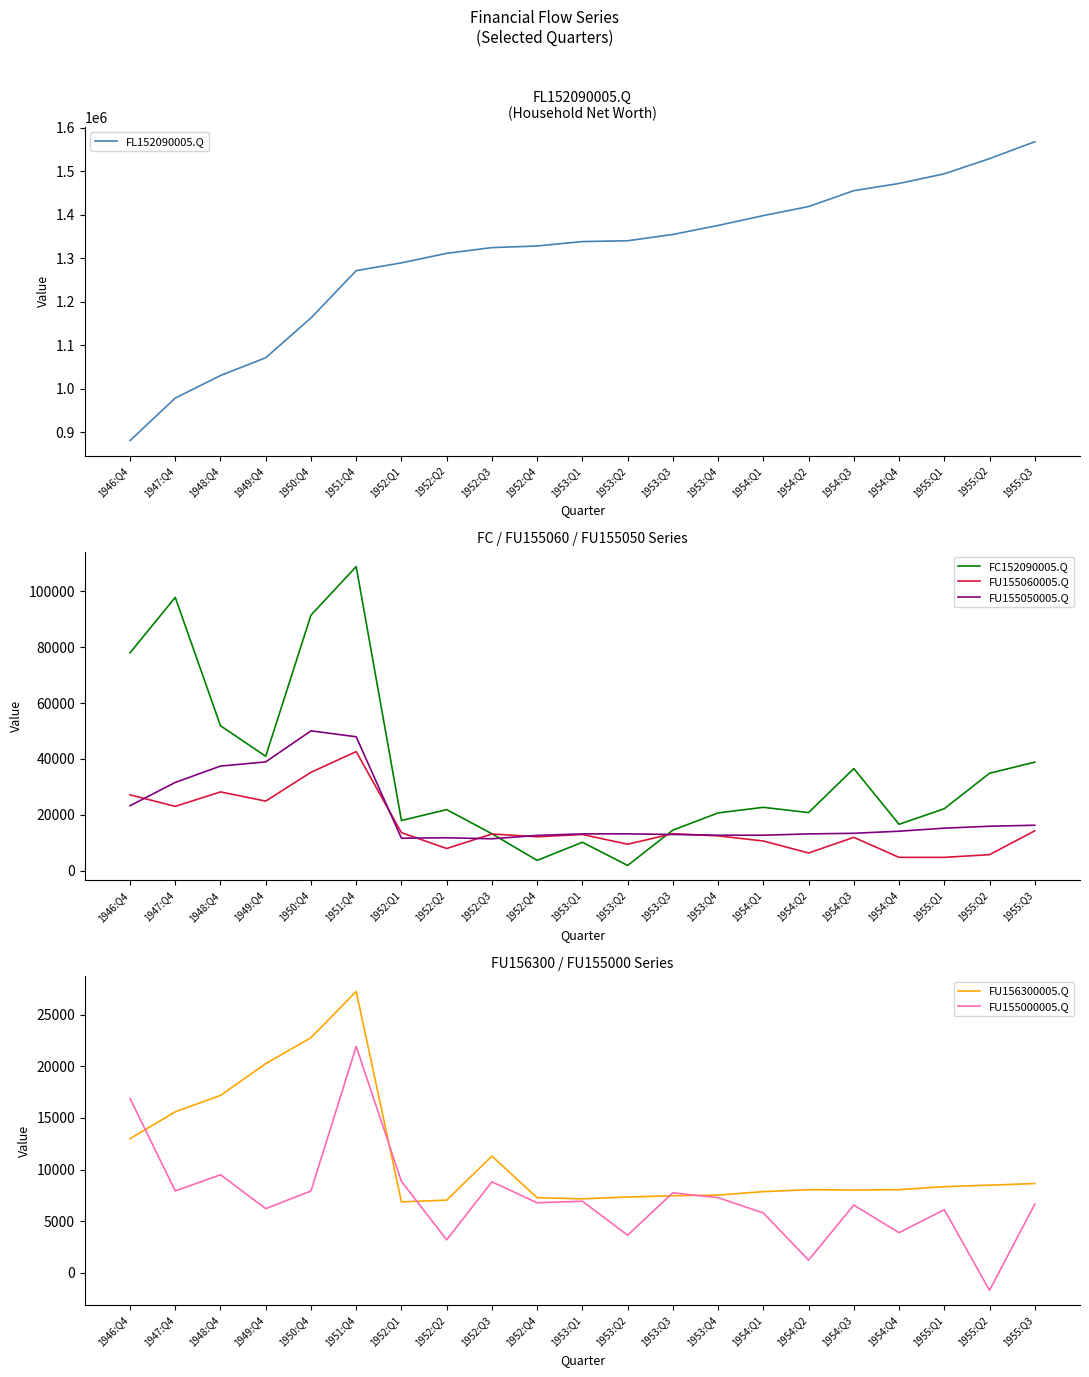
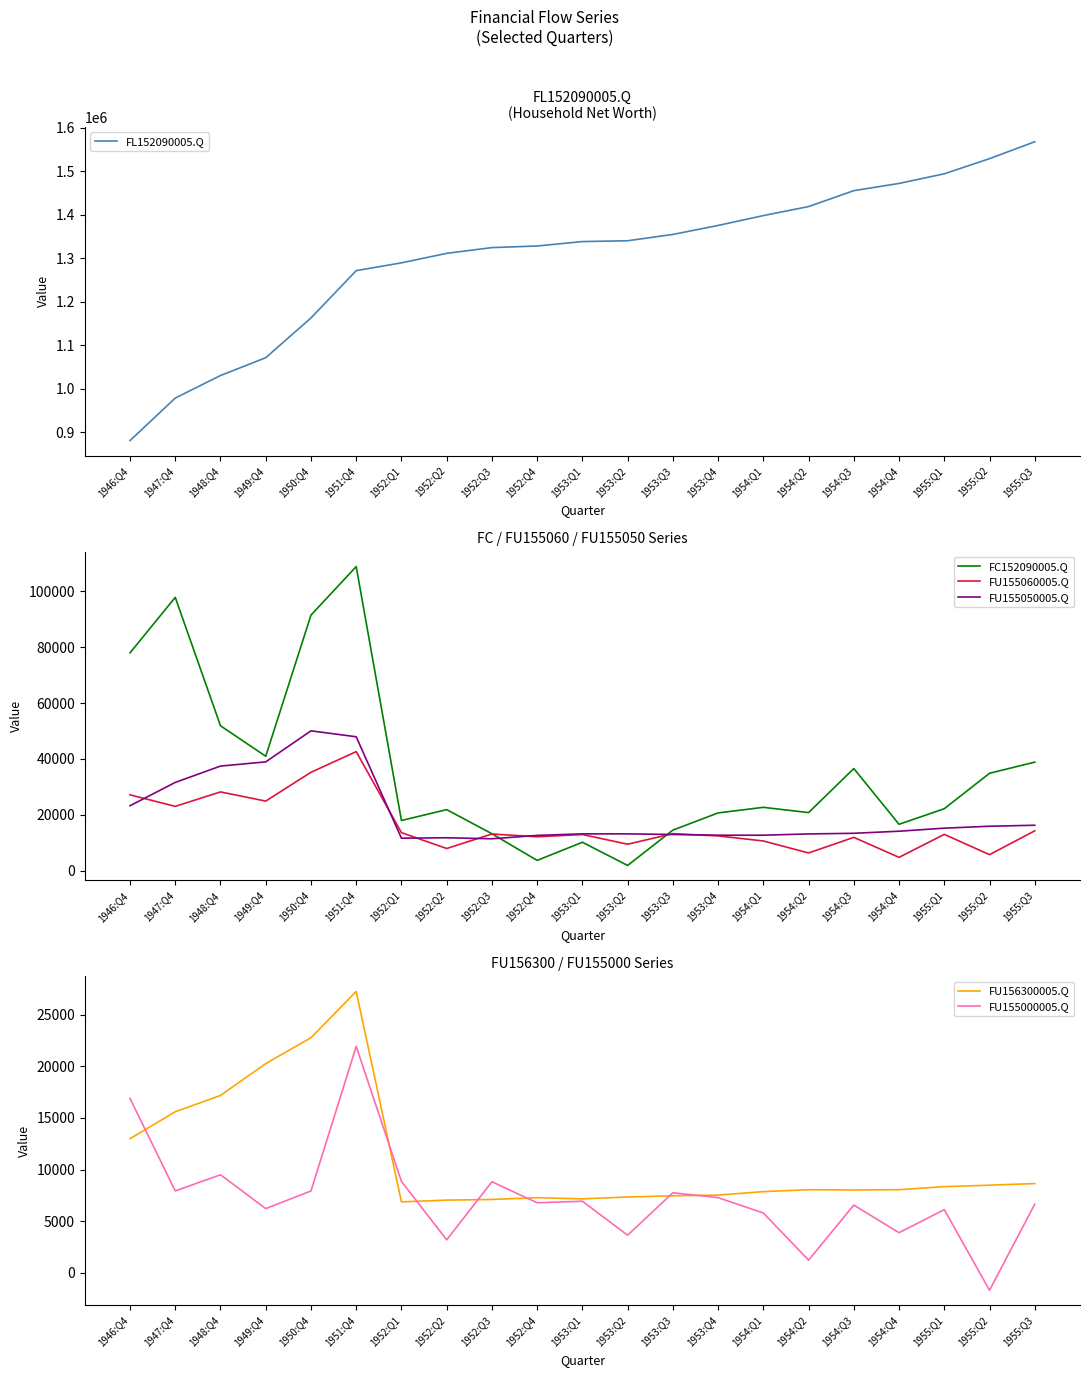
  {
    "FL152090005.Q (Household Net Worth)": {
      "1946:Q4": 880000,
      "1947:Q4": 980000,
      "1948:Q4": 1030000,
      "1949:Q4": 1070000,
      "1950:Q4": 1160000,
      "1951:Q4": 1270000,
      "1952:Q1": 1290000,
      "1952:Q2": 1310000,
      "1952:Q3": 1320000,
      "1952:Q4": 1330000,
      "1953:Q1": 1340000,
      "1953:Q2": 1340000,
      "1953:Q3": 1350000,
      "1953:Q4": 1380000,
      "1954:Q1": 1400000,
      "1954:Q2": 1420000,
      "1954:Q3": 1460000,
      "1954:Q4": 1470000,
      "1955:Q1": 1490000,
      "1955:Q2": 1530000,
      "1955:Q3": 1570000
    },
    "FC / FU155060 / FU155050 Series": {
      "FC152090005.Q": {
        "1946:Q4": 78000,
        "1947:Q4": 98000,
        "1948:Q4": 52000,
        "1949:Q4": 41000,
        "1950:Q4": 91000,
        "1951:Q4": 109000,
        "1952:Q1": 18000,
        "1952:Q2": 22000,
        "1952:Q4": 4000,
        "1953:Q1": 10000,
        "1953:Q2": 2000,
        "1953:Q3": 15000,
        "1953:Q4": 21000,
        "1954:Q1": 23000,
        "1954:Q2": 21000,
        "1954:Q3": 37000,
        "1954:Q4": 17000,
        "1955:Q1": 22000,
        "1955:Q2": 35000,
        "1955:Q3": 39000
      },
      "FU155060005.Q": {
        "1946:Q4": 27000,
        "1947:Q4": 23000,
        "1948:Q4": 28000,
        "1949:Q4": 25000,
        "1950:Q4": 35000,
        "1951:Q4": 43000,
        "1952:Q1": 14000,
        "1952:Q2": 8000,
        "1953:Q2": 9000,
        "1954:Q1": 11000,
        "1954:Q2": 6000,
        "1954:Q3": 12000,
        "1954:Q4": 5000,
-       "1955:Q1": 5000,
+       "1955:Q1": 13000,
        "1955:Q2": 6000,
        "1955:Q3": 14000
      },
      "FU155050005.Q": {
        "1946:Q4": 23000,
        "1947:Q4": 32000,
        "1948:Q4": 37000,
        "1949:Q4": 39000,
        "1950:Q4": 50000,
        "1951:Q4": 48000,
        "1952:Q1": 12000,
        "1952:Q2": 12000,
        "1952:Q3": 11000,
        "1953:Q2": 13000,
        "1954:Q1": 13000,
        "1954:Q2": 13000,
        "1954:Q3": 13000,
        "1954:Q4": 14000,
        "1955:Q1": 15000,
        "1955:Q2": 16000,
        "1955:Q3": 16000
      }
    },
    "FU156300 / FU155000 Series": {
      "FU156300005.Q": {
        "1946:Q4": 13000,
        "1947:Q4": 15600,
        "1948:Q4": 17200,
        "1949:Q4": 20300,
        "1950:Q4": 22800,
        "1951:Q4": 27200,
        "1952:Q1": 6900,
        "1952:Q2": 7100,
-       "1952:Q3": 11300,
+       "1952:Q3": 7100,
        "1952:Q4": 7300,
        "1953:Q2": 7400,
        "1953:Q3": 7500,
        "1953:Q4": 7500,
        "1954:Q1": 7900,
        "1954:Q2": 8100,
        "1954:Q3": 8000,
        "1954:Q4": 8100,
        "1955:Q1": 8400,
        "1955:Q2": 8500,
        "1955:Q3": 8700
      },
      "FU155000005.Q": {
        "1946:Q4": 16900,
        "1947:Q4": 7900,
        "1948:Q4": 9500,
        "1949:Q4": 6200,
        "1950:Q4": 7900,
        "1951:Q4": 21900,
        "1952:Q1": 8900,
        "1952:Q2": 3200,
        "1952:Q3": 8800,
        "1952:Q4": 6800,
        "1953:Q2": 3700,
        "1953:Q3": 7800,
        "1953:Q4": 7300,
        "1954:Q1": 5800,
        "1954:Q2": 1200,
        "1954:Q3": 6600,
        "1954:Q4": 3900,
        "1955:Q1": 6100,
        "1955:Q2": -1700,
        "1955:Q3": 6700
      }
    }
  }
